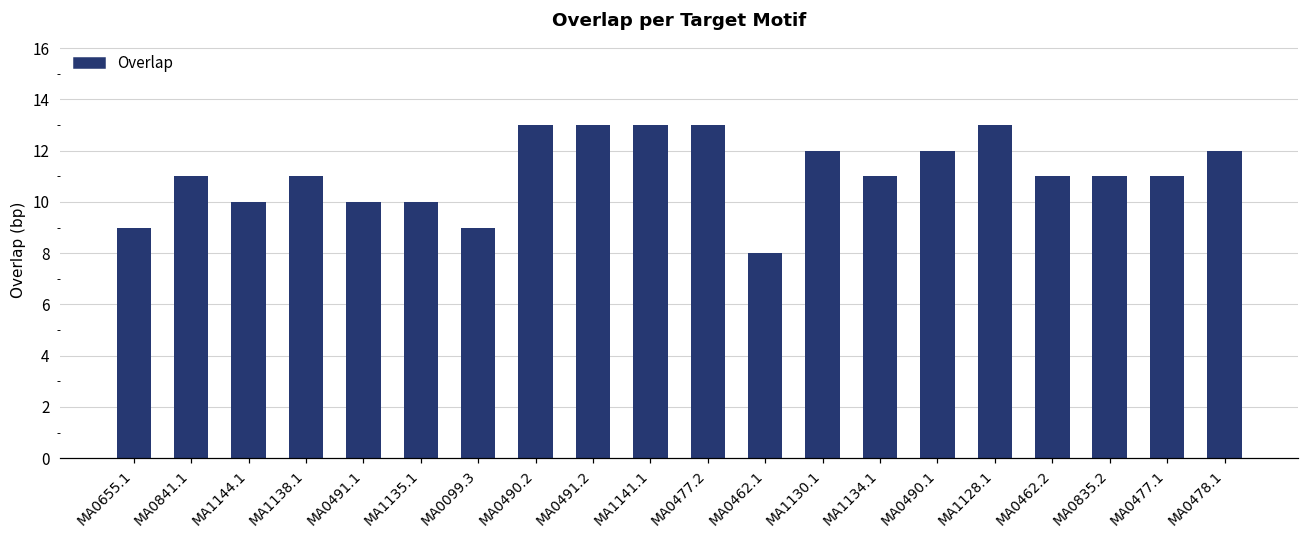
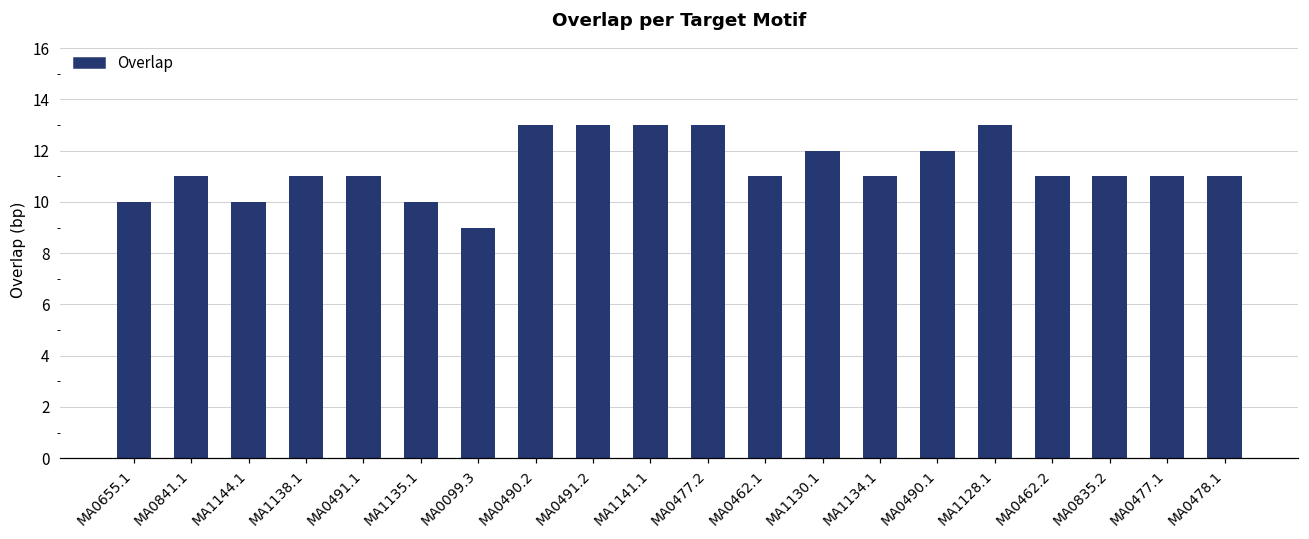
  {
-   "MA0655.1": 9,
+   "MA0655.1": 10,
    "MA0841.1": 11,
    "MA1144.1": 10,
    "MA1138.1": 11,
-   "MA0491.1": 10,
+   "MA0491.1": 11,
    "MA1135.1": 10,
    "MA0099.3": 9,
    "MA0490.2": 13,
    "MA0491.2": 13,
    "MA1141.1": 13,
    "MA0477.2": 13,
-   "MA0462.1": 8,
+   "MA0462.1": 11,
    "MA1130.1": 12,
    "MA1134.1": 11,
    "MA0490.1": 12,
    "MA1128.1": 13,
    "MA0462.2": 11,
    "MA0835.2": 11,
    "MA0477.1": 11,
-   "MA0478.1": 12
+   "MA0478.1": 11
  }
